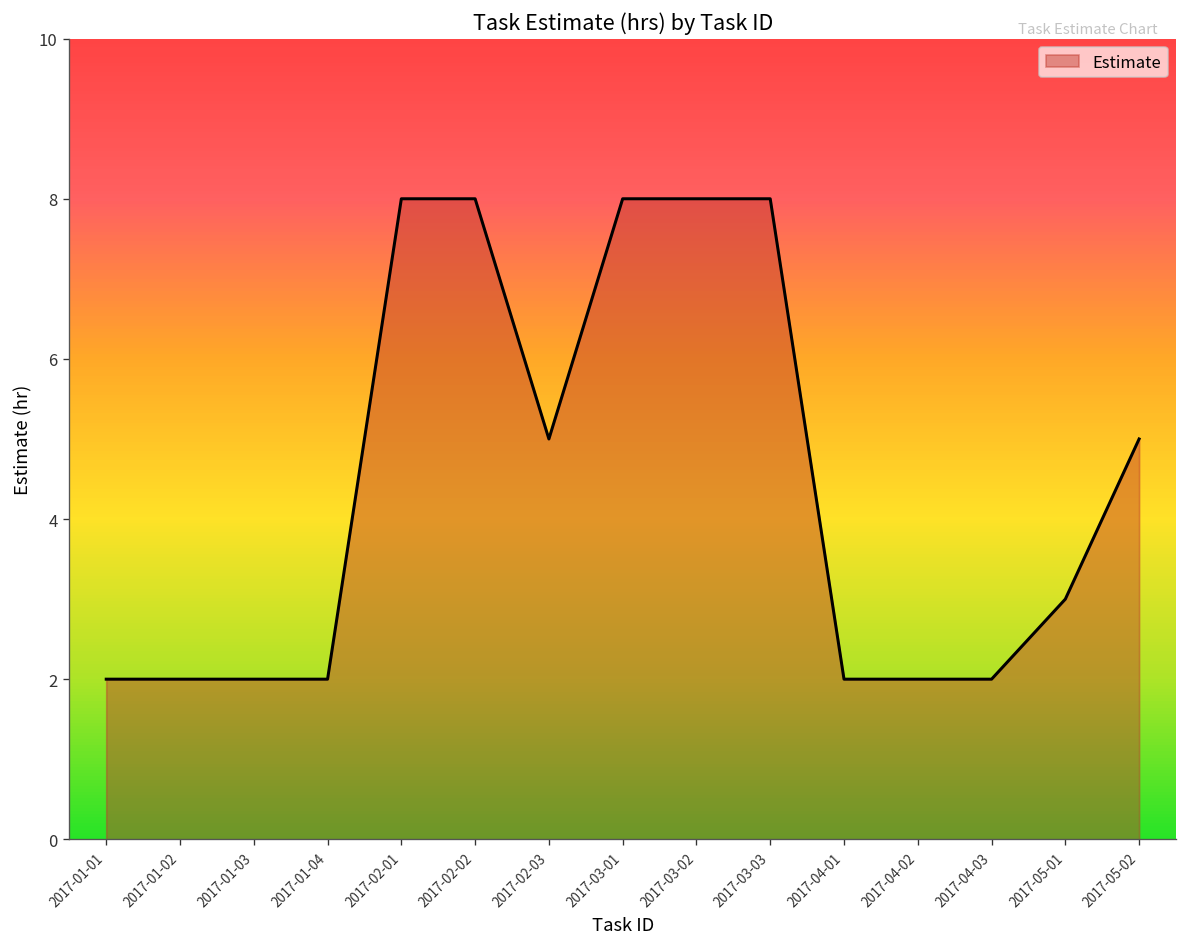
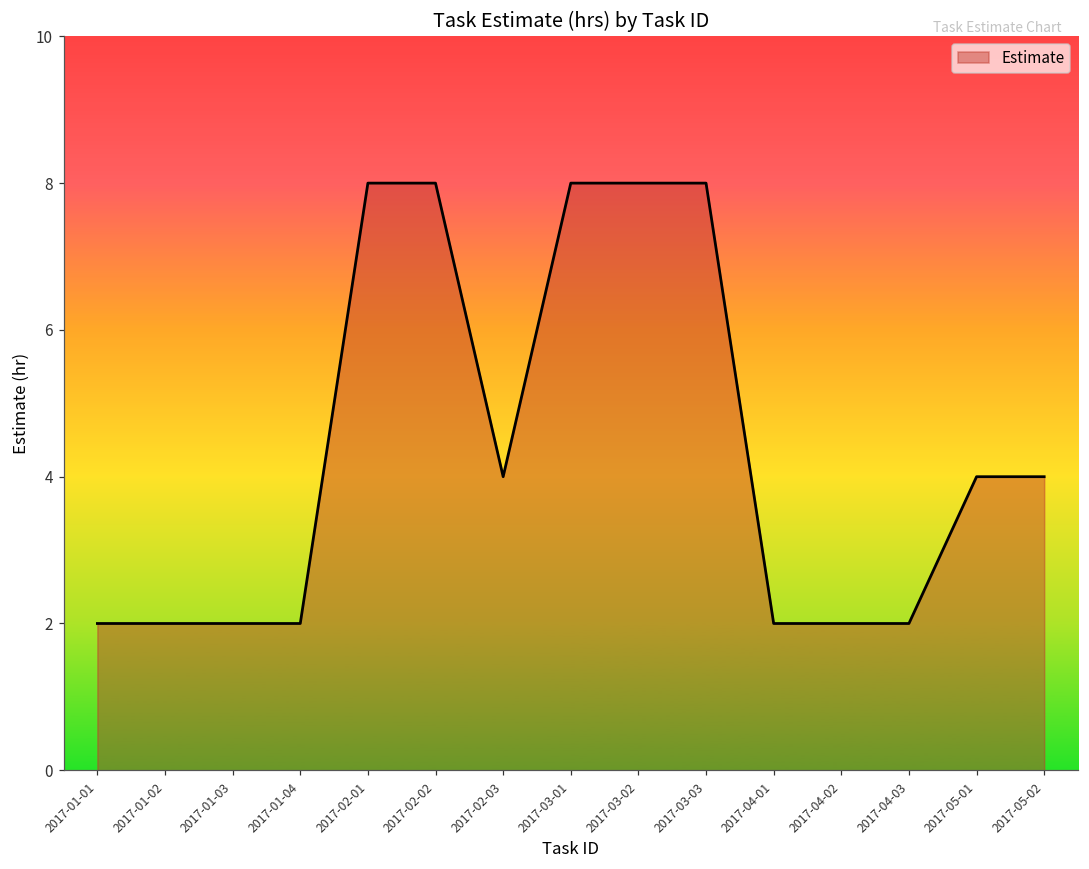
  {
    "2017-01-01": 2,
    "2017-01-02": 2,
    "2017-01-03": 2,
    "2017-01-04": 2,
    "2017-02-01": 8,
    "2017-02-02": 8,
-   "2017-02-03": 5,
+   "2017-02-03": 4,
    "2017-03-01": 8,
    "2017-03-02": 8,
    "2017-03-03": 8,
    "2017-04-01": 2,
    "2017-04-02": 2,
    "2017-04-03": 2,
-   "2017-05-01": 3,
-   "2017-05-02": 5
+   "2017-05-01": 4,
+   "2017-05-02": 4
  }
